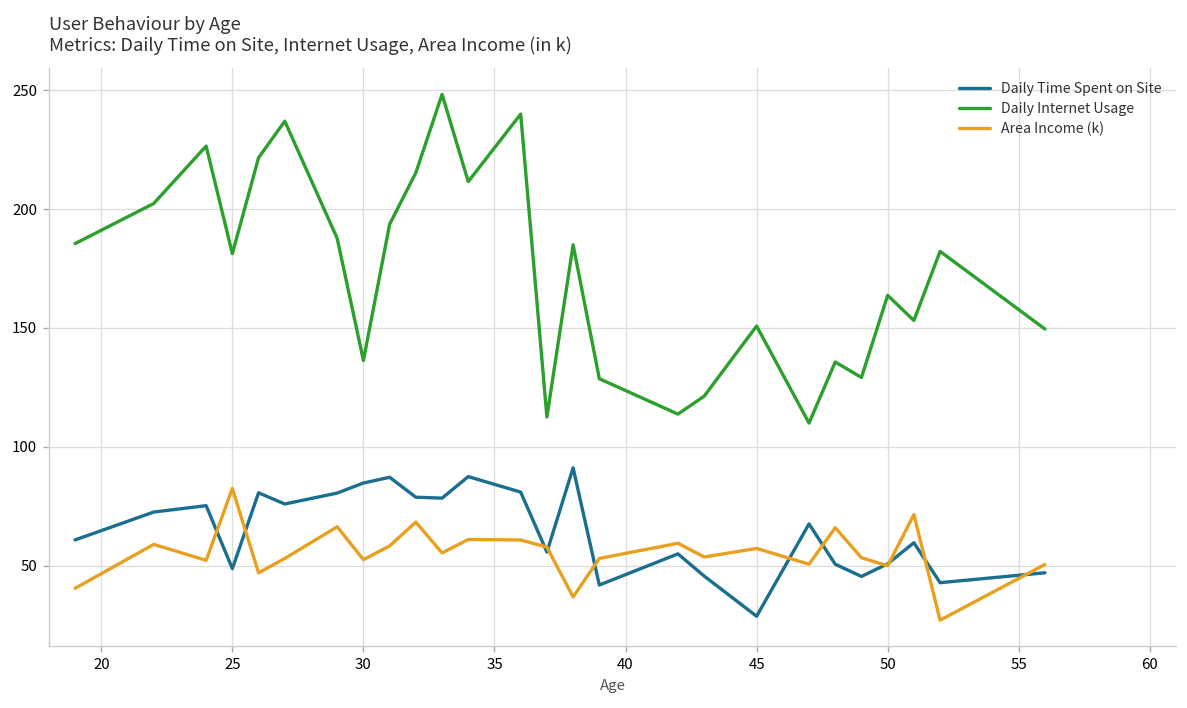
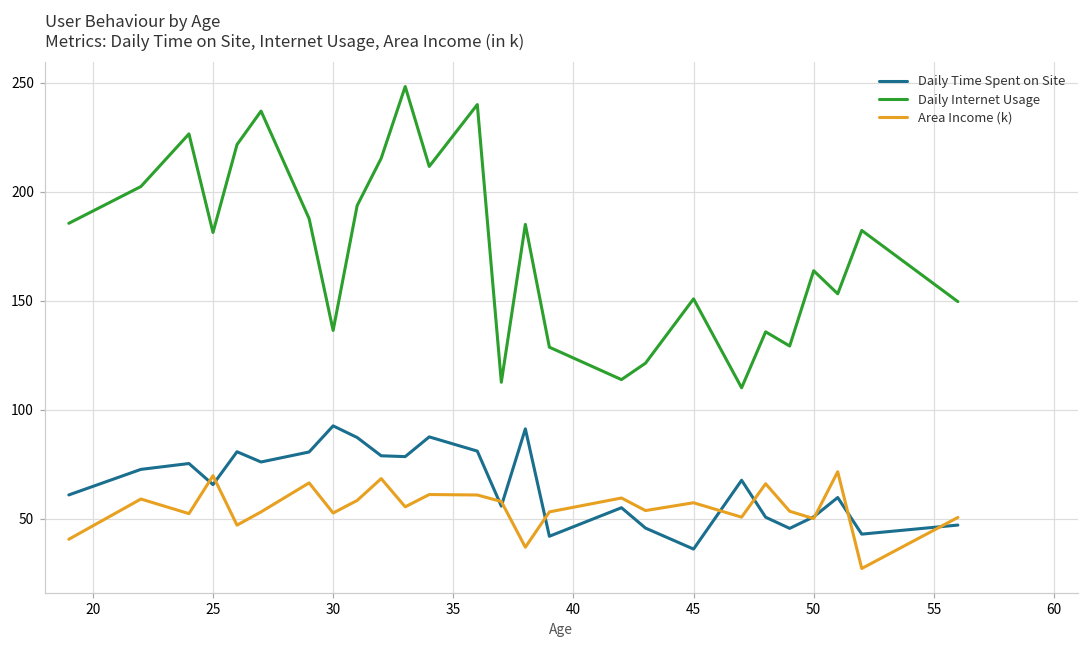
  {
    "Daily Time Spent on Site": {
-     "25": 49,
-     "30": 85,
-     "45": 29
+     "25": 66,
+     "30": 93,
+     "45": 36
    },
    "Daily Internet Usage": {
      "25": 181,
      "30": 136,
      "45": 151,
      "50": 164
    },
    "Area Income (k)": {
-     "25": 82,
+     "25": 70,
      "30": 53,
      "45": 57
    }
  }
